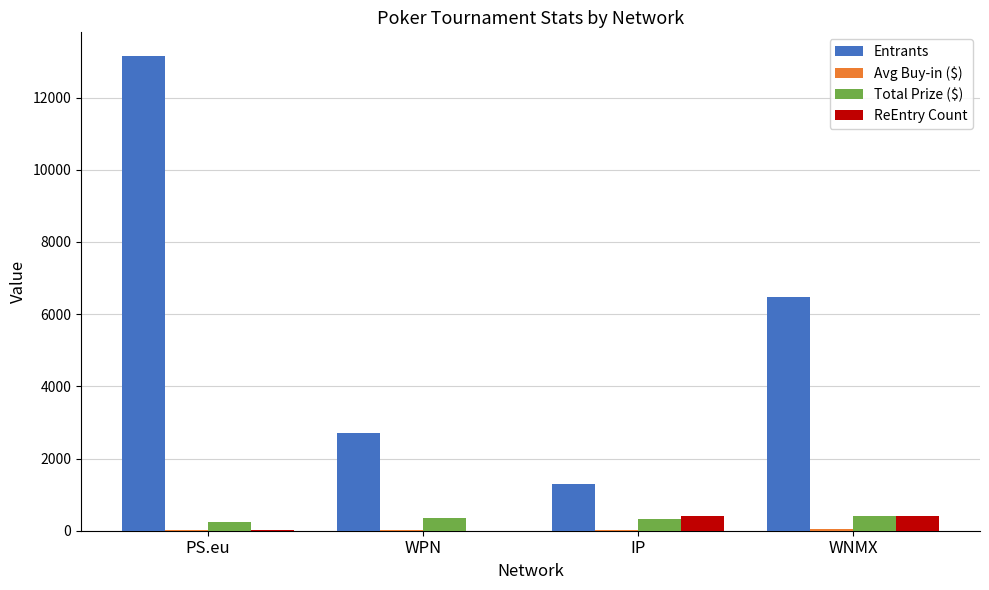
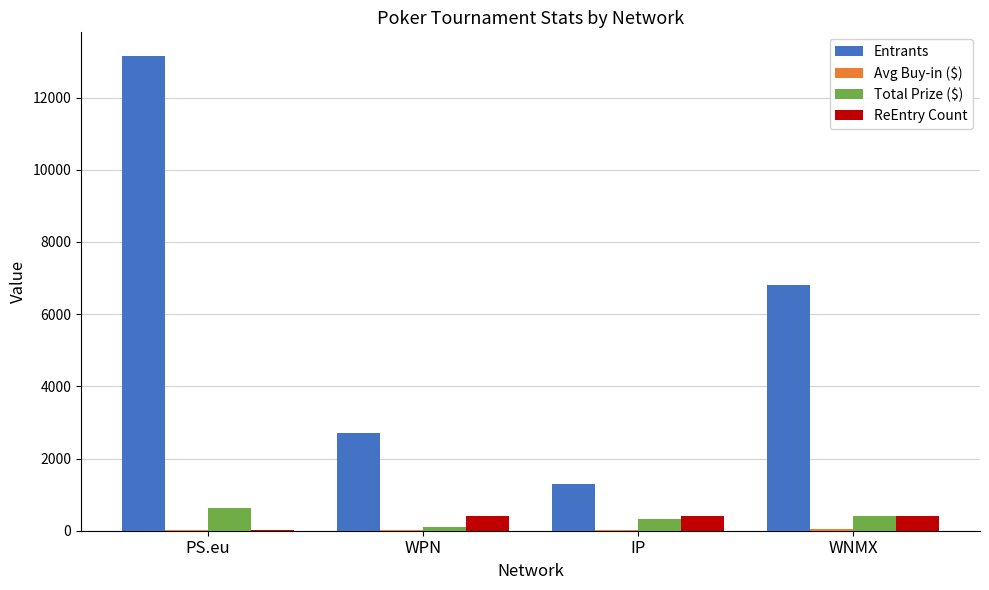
  {
    "Entrants": {
      "PS.eu": 13200,
      "WPN": 2700,
      "IP": 1300,
-     "WNMX": 6500
+     "WNMX": 6800
    },
    "Total Prize ($)": {
-     "PS.eu": 200,
-     "WPN": 400,
+     "PS.eu": 600,
+     "WPN": 100,
      "IP": 300,
      "WNMX": 400
    },
    "ReEntry Count": {
-     "WPN": 0,
+     "WPN": 400,
      "IP": 400,
      "WNMX": 400
    }
  }
